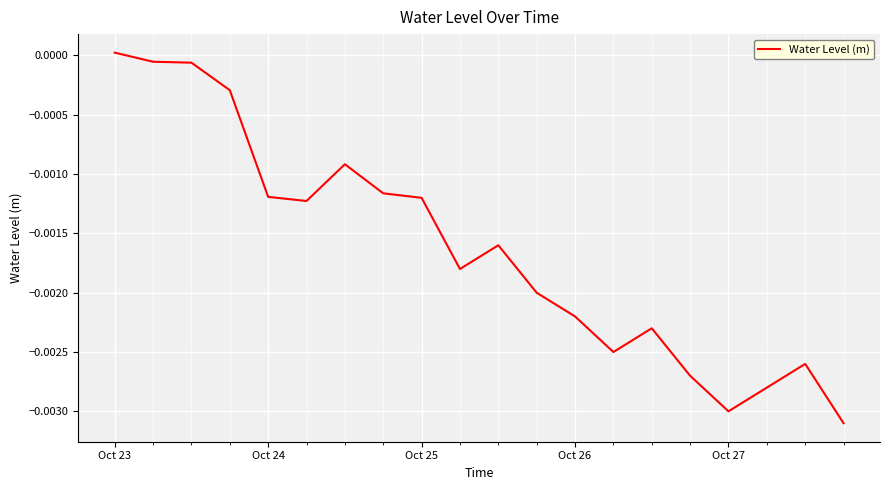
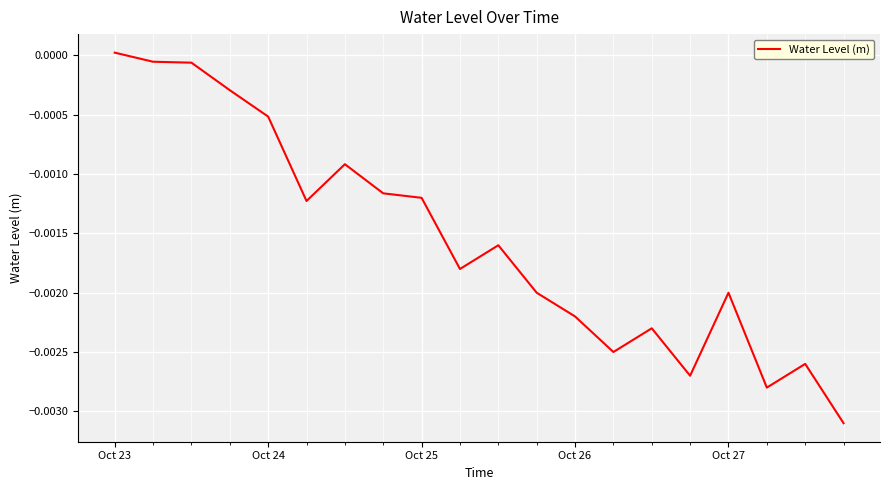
  {
    "Oct 23": 0.00002,
-   "Oct 24": -0.00119,
+   "Oct 24": -0.00052,
    "Oct 25": -0.00120,
    "Oct 26": -0.00220,
-   "Oct 27": -0.003
+   "Oct 27": -0.002
  }
